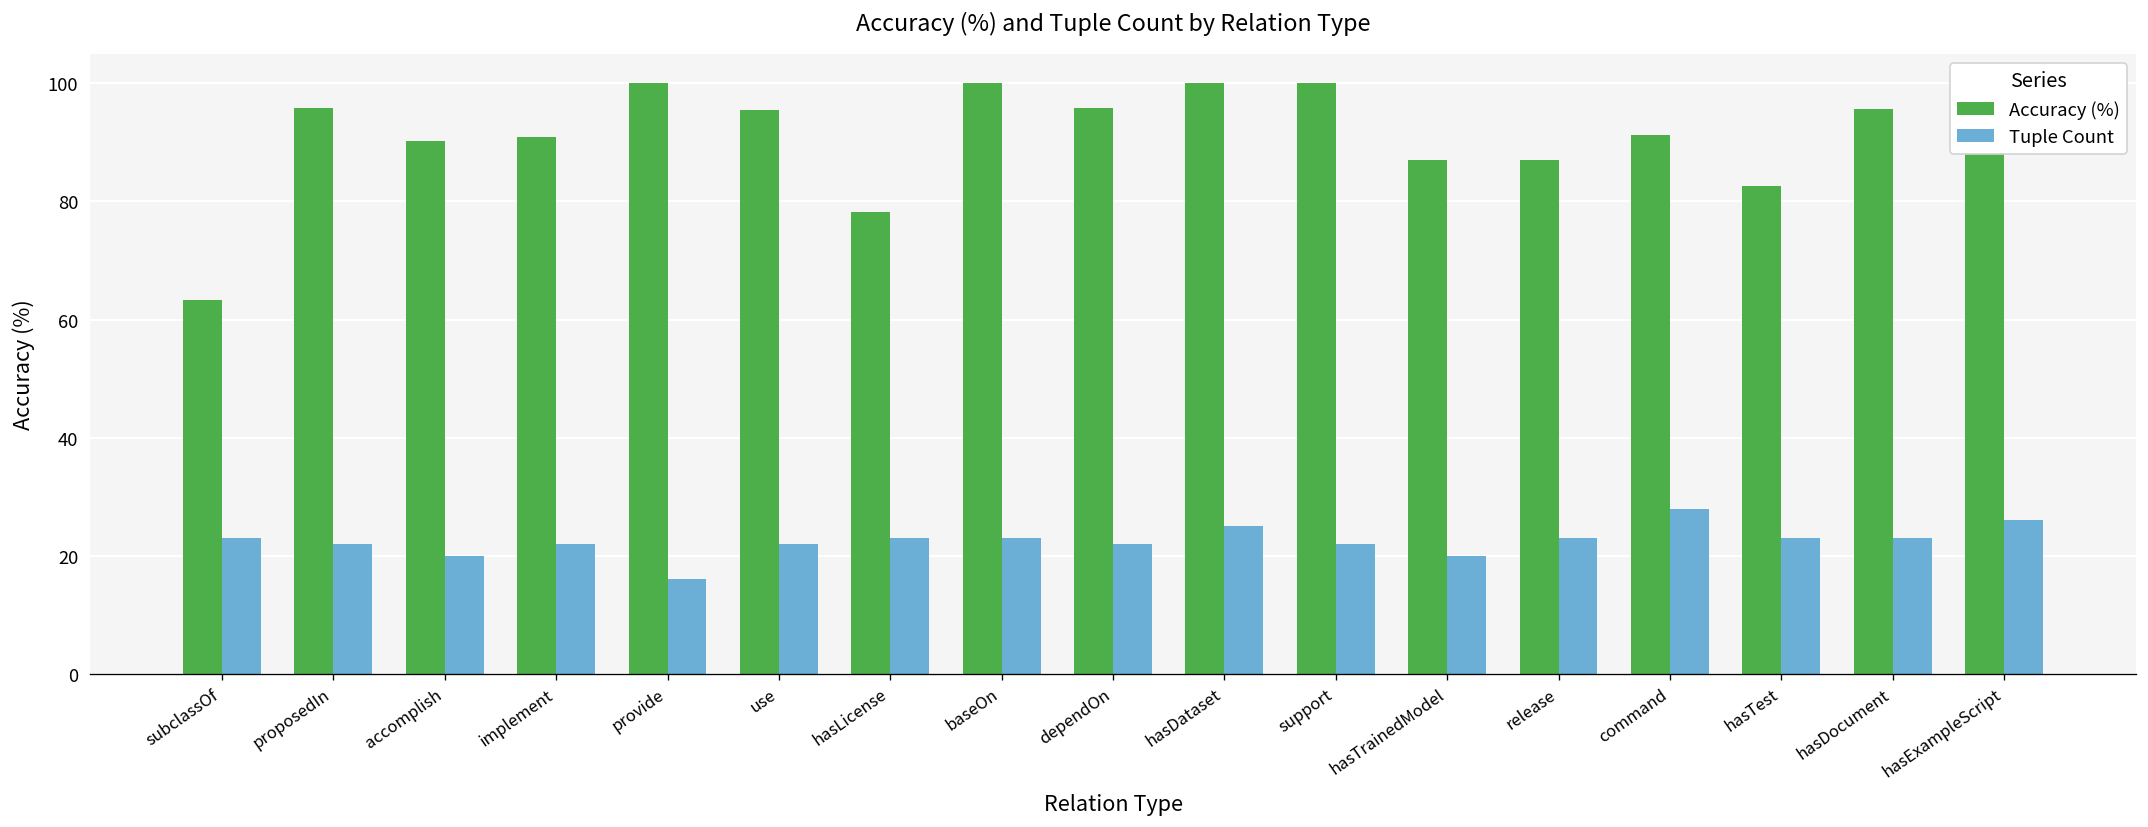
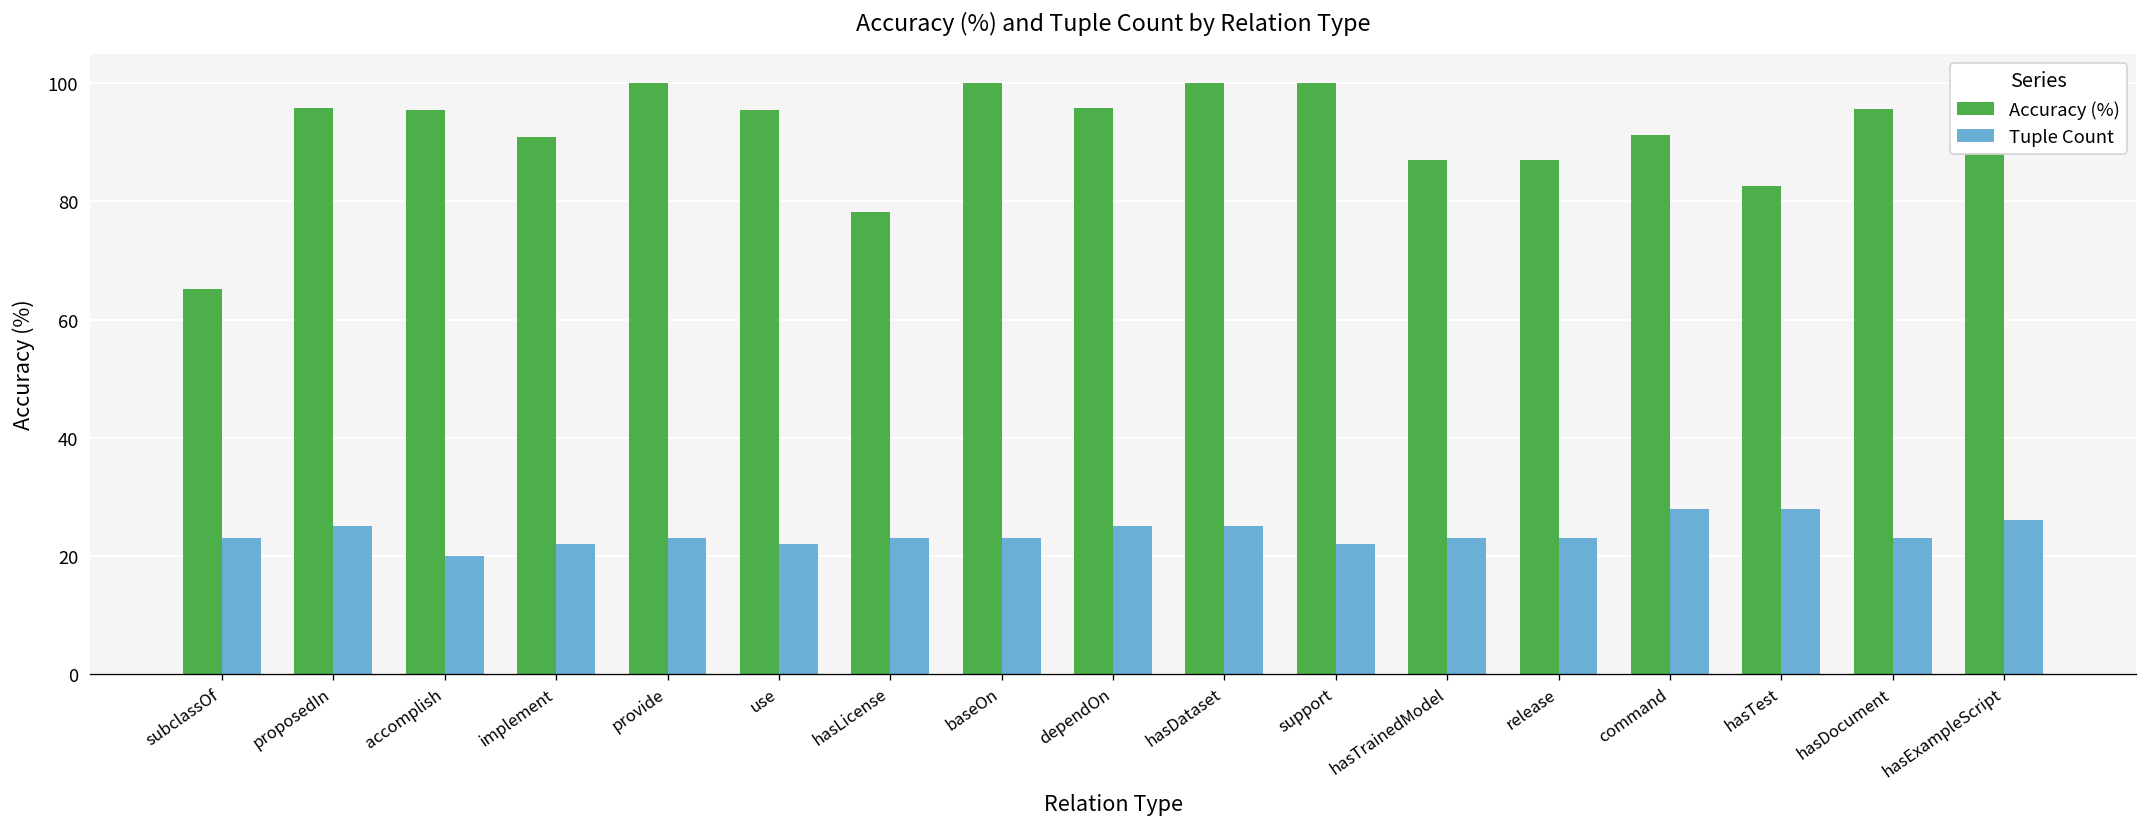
  {
    "Accuracy (%)": {
-     "subclassOf": 63,
+     "subclassOf": 65,
      "proposedIn": 96,
-     "accomplish": 90,
+     "accomplish": 95,
      "implement": 91,
      "provide": 100,
      "use": 95,
      "hasLicense": 78,
      "baseOn": 100,
      "dependOn": 96,
      "hasDataset": 100,
      "support": 100,
      "hasTrainedModel": 87,
      "release": 87,
      "command": 91,
      "hasTest": 83,
      "hasDocument": 96
    },
    "Tuple Count": {
      "subclassOf": 23,
-     "proposedIn": 22,
+     "proposedIn": 25,
      "accomplish": 20,
      "implement": 22,
-     "provide": 16,
+     "provide": 23,
      "use": 22,
      "hasLicense": 23,
      "baseOn": 23,
-     "dependOn": 22,
+     "dependOn": 25,
      "hasDataset": 25,
      "support": 22,
-     "hasTrainedModel": 20,
+     "hasTrainedModel": 23,
      "release": 23,
      "command": 28,
-     "hasTest": 23,
+     "hasTest": 28,
      "hasDocument": 23,
      "hasExampleScript": 26
    }
  }
